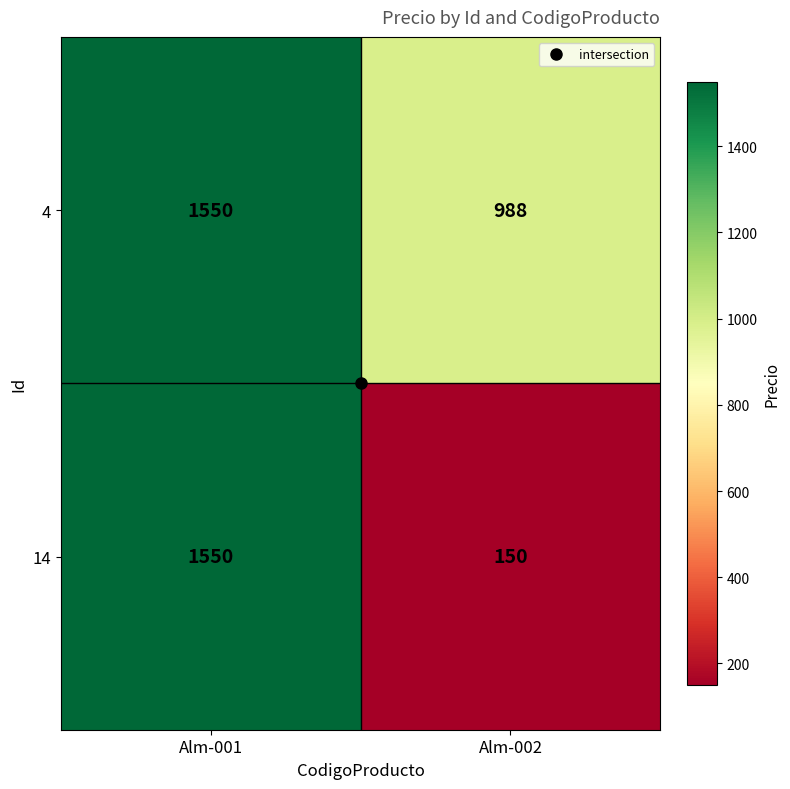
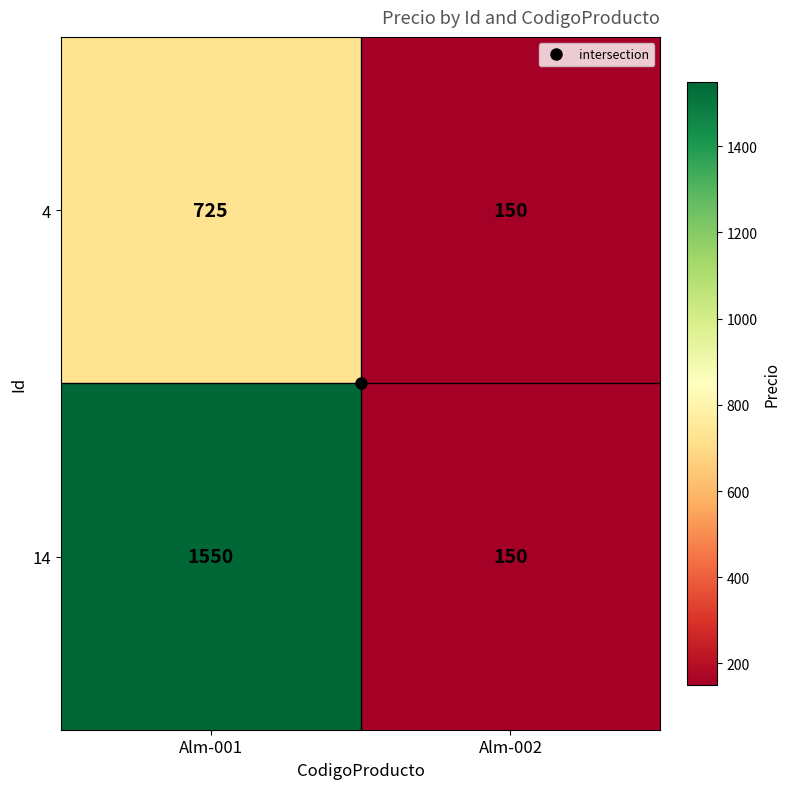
  {
    "4": {
-     "Alm-001": 1550,
-     "Alm-002": 988
+     "Alm-001": 725,
+     "Alm-002": 150
    },
    "14": {
      "Alm-001": 1550,
      "Alm-002": 150
    }
  }
